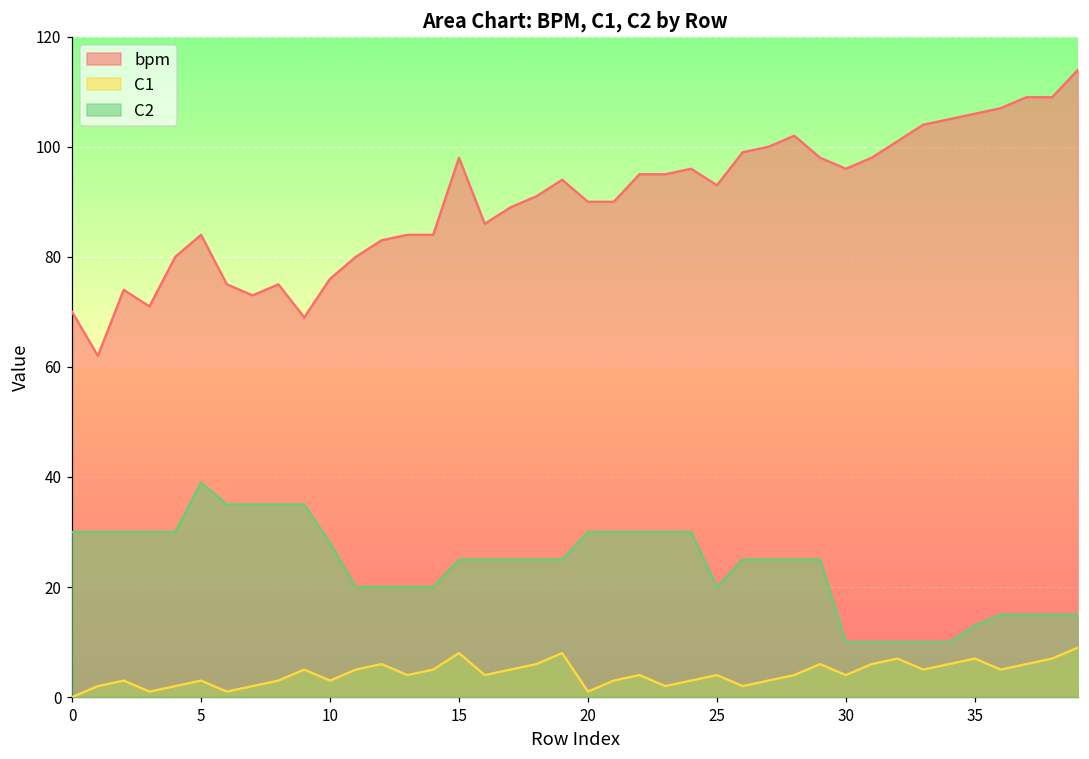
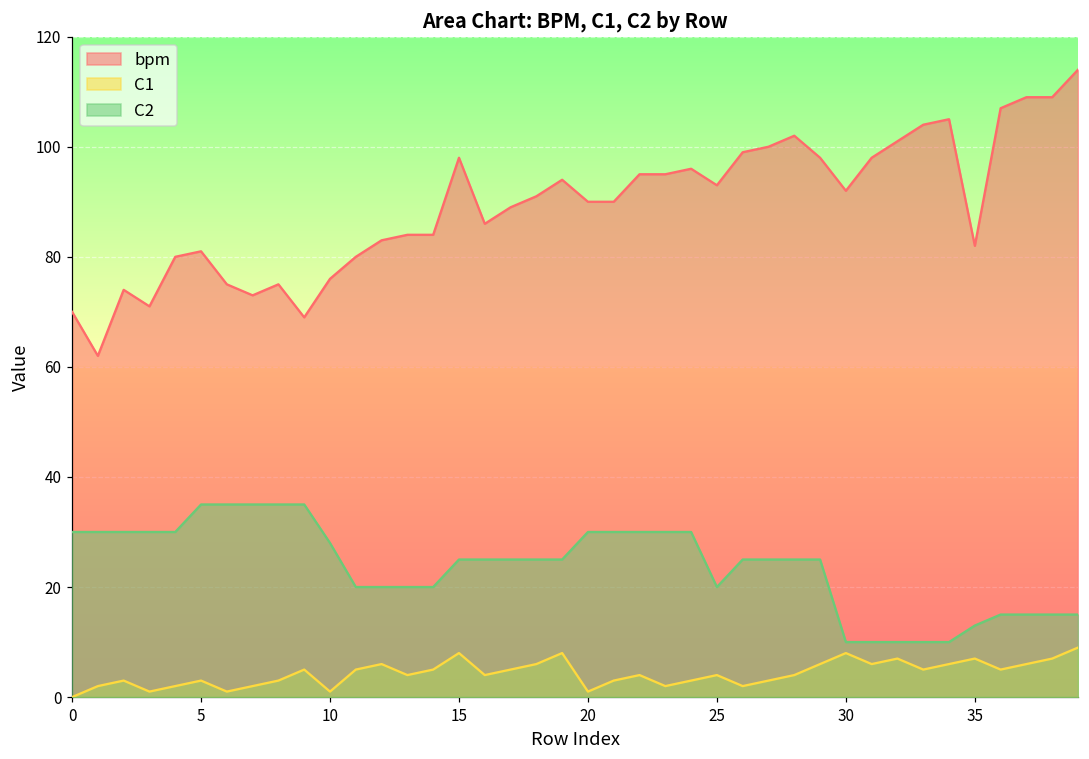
  {
    "bpm": {
      "0": 70,
-     "5": 84,
+     "5": 81,
      "10": 76,
      "15": 98,
      "20": 90,
      "25": 93,
-     "30": 96,
-     "35": 106
+     "30": 92,
+     "35": 82
    },
    "C1": {
      "0": 0,
      "5": 3,
-     "10": 3,
+     "10": 1,
      "15": 8,
      "20": 1,
      "25": 4,
-     "30": 4,
+     "30": 8,
      "35": 7
    },
    "C2": {
      "0": 30,
-     "5": 39,
+     "5": 35,
      "10": 28,
      "15": 25,
      "20": 30,
      "25": 20,
      "30": 10,
      "35": 13
    }
  }
